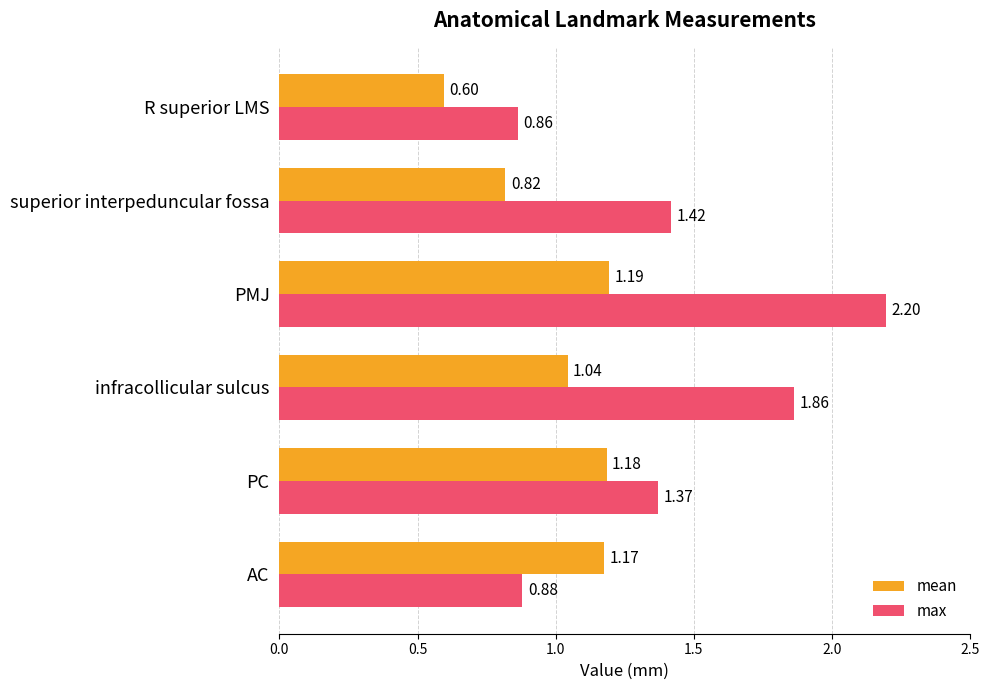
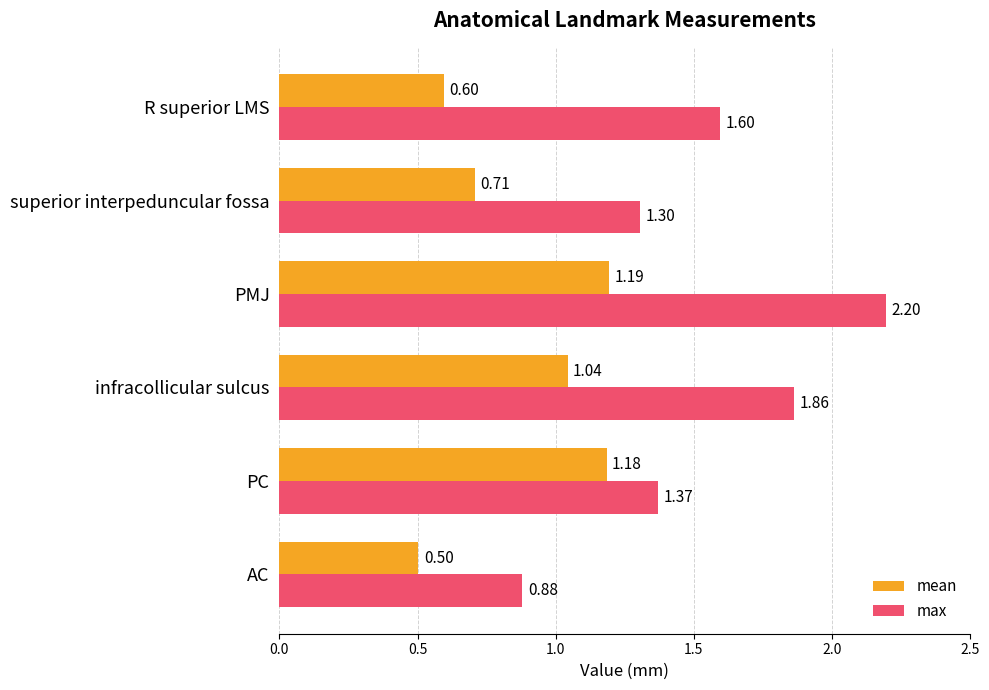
  {
    "mean": {
      "R superior LMS": 0.60,
-     "superior interpeduncular fossa": 0.82,
+     "superior interpeduncular fossa": 0.71,
      "PMJ": 1.19,
      "infracollicular sulcus": 1.04,
      "PC": 1.18,
-     "AC": 1.17
+     "AC": 0.50
    },
    "max": {
-     "R superior LMS": 0.86,
-     "superior interpeduncular fossa": 1.42,
+     "R superior LMS": 1.60,
+     "superior interpeduncular fossa": 1.30,
      "PMJ": 2.20,
      "infracollicular sulcus": 1.86,
      "PC": 1.37,
      "AC": 0.88
    }
  }
